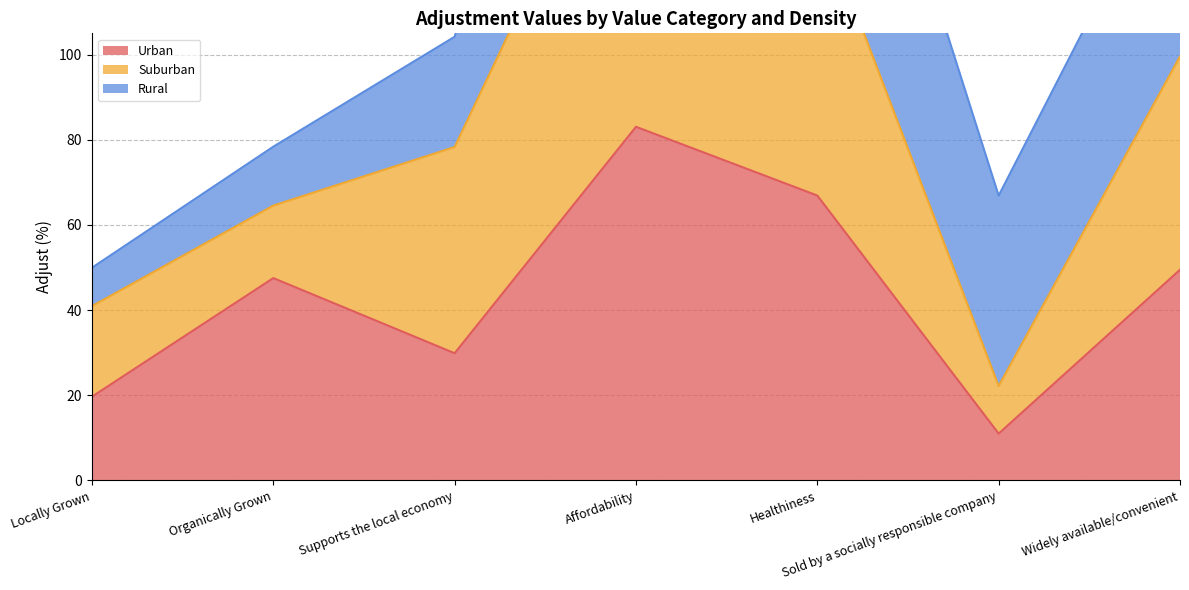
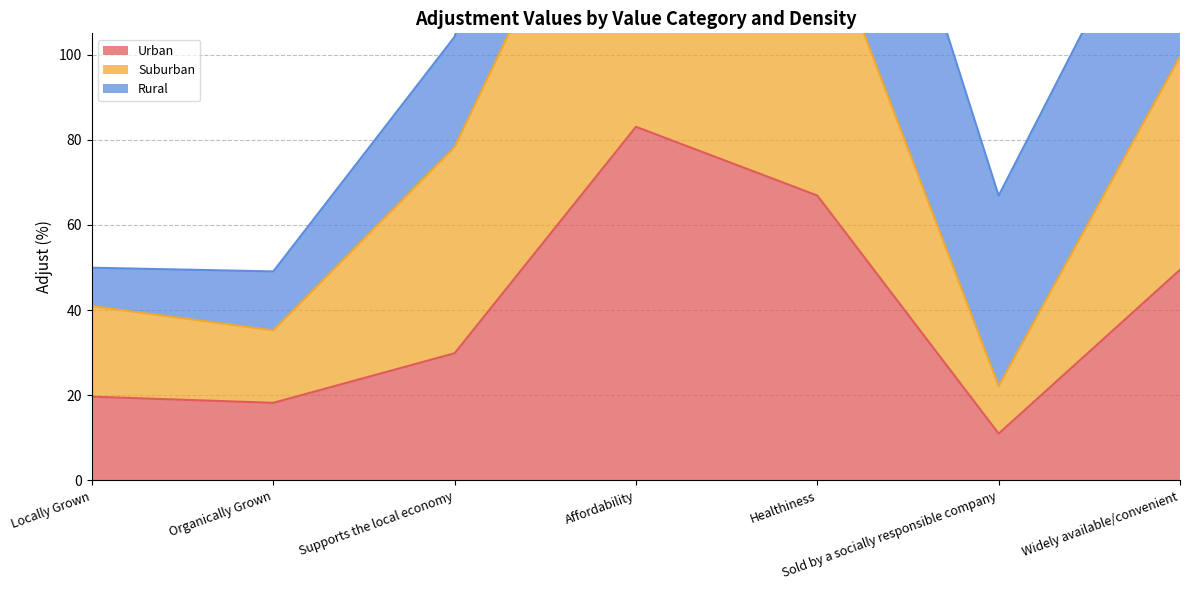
  {
    "Urban": {
      "Locally Grown": 20,
-     "Organically Grown": 48,
+     "Organically Grown": 18,
      "Supports the local economy": 30,
      "Affordability": 83,
      "Healthiness": 67,
      "Sold by a socially responsible company": 11,
      "Widely available/convenient": 49
    },
    "Suburban": {
      "Locally Grown": 21,
      "Organically Grown": 17,
      "Supports the local economy": 48,
      "Sold by a socially responsible company": 11,
      "Widely available/convenient": 50
    },
    "Rural": {
      "Locally Grown": 9,
      "Organically Grown": 14,
      "Supports the local economy": 26,
      "Sold by a socially responsible company": 45
    }
  }
